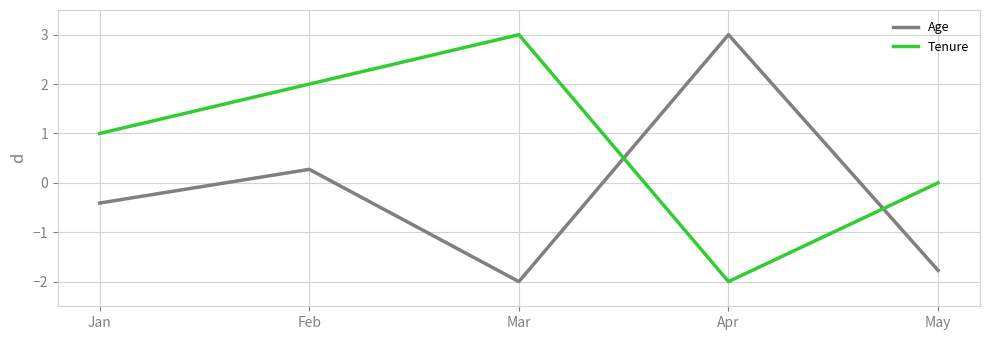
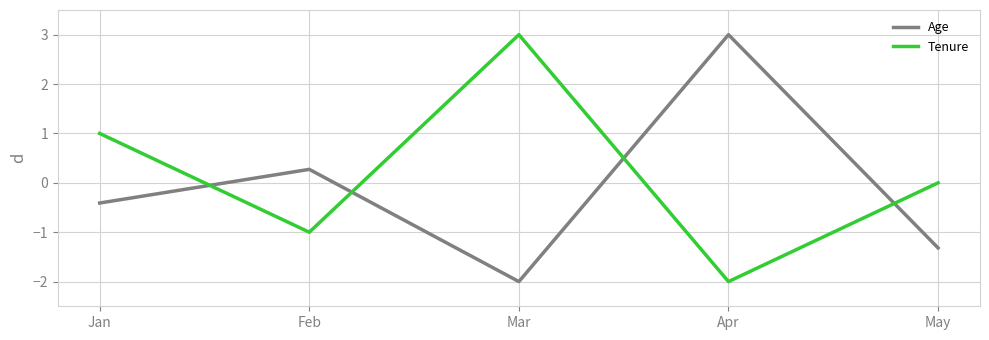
  {
    "Age": {
      "Jan": -0.4,
      "Feb": 0.3,
      "Mar": -2.0,
      "Apr": 3.0,
-     "May": -1.8
+     "May": -1.3
    },
    "Tenure": {
      "Jan": 1.0,
-     "Feb": 2.0,
+     "Feb": -1.0,
      "Mar": 3.0,
      "Apr": -2.0,
      "May": 0.0
    }
  }
